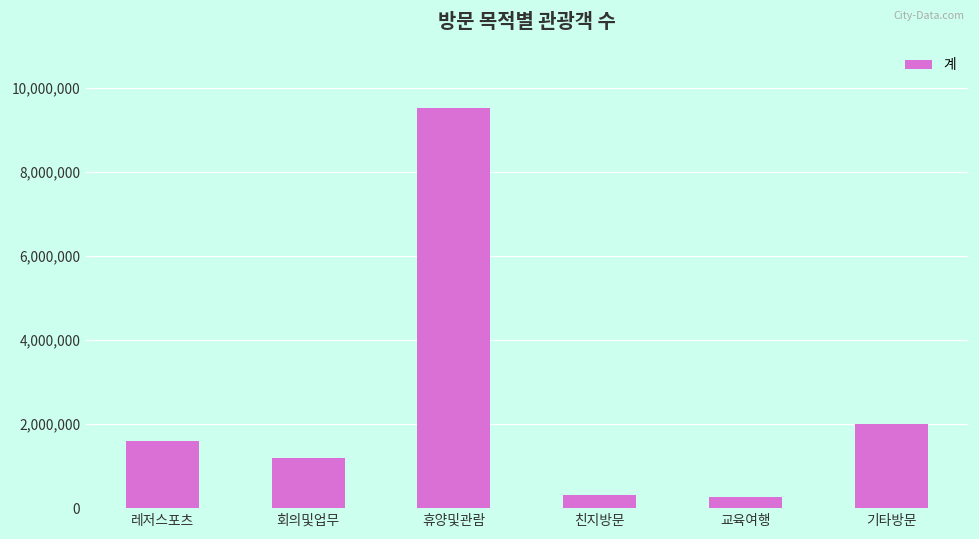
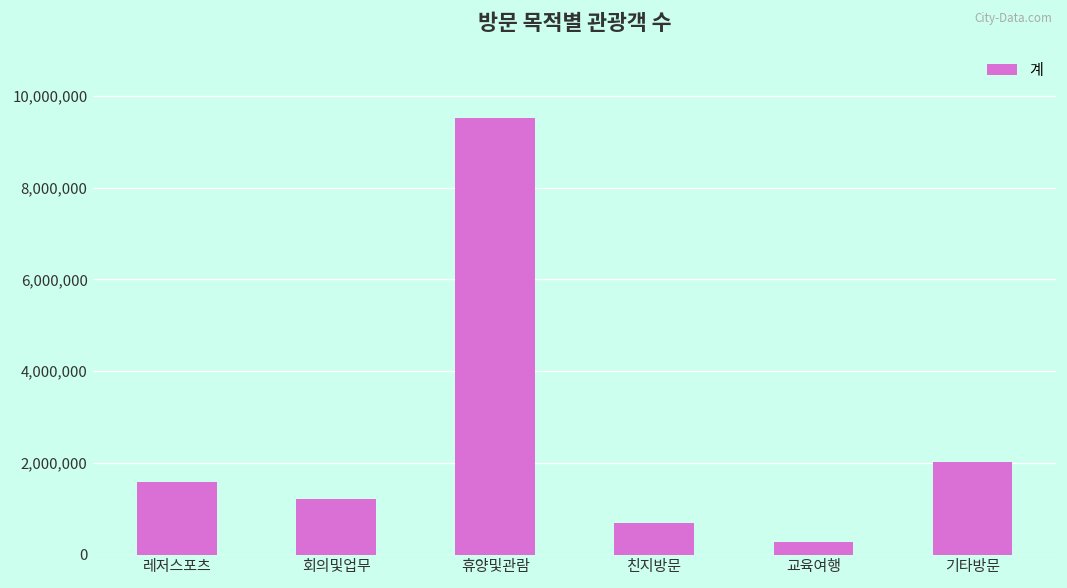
  {
    "레저스포츠": "1,600,000",
    "회의및업무": "1,200,000",
    "휴양및관람": "9,500,000",
-   "친지방문": "300,000",
+   "친지방문": "700,000",
    "교육여행": "300,000",
    "기타방문": "2,000,000"
  }
